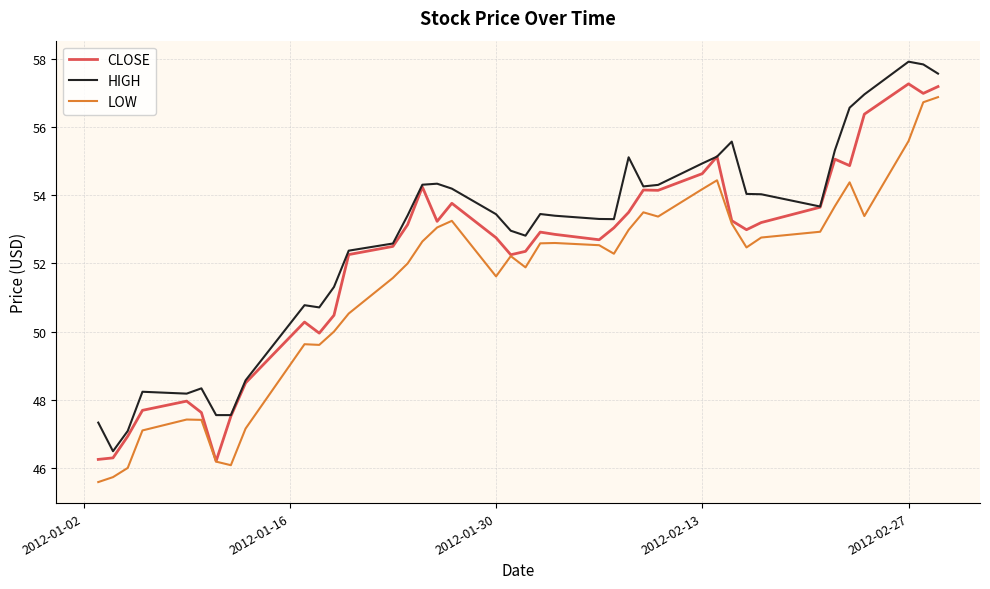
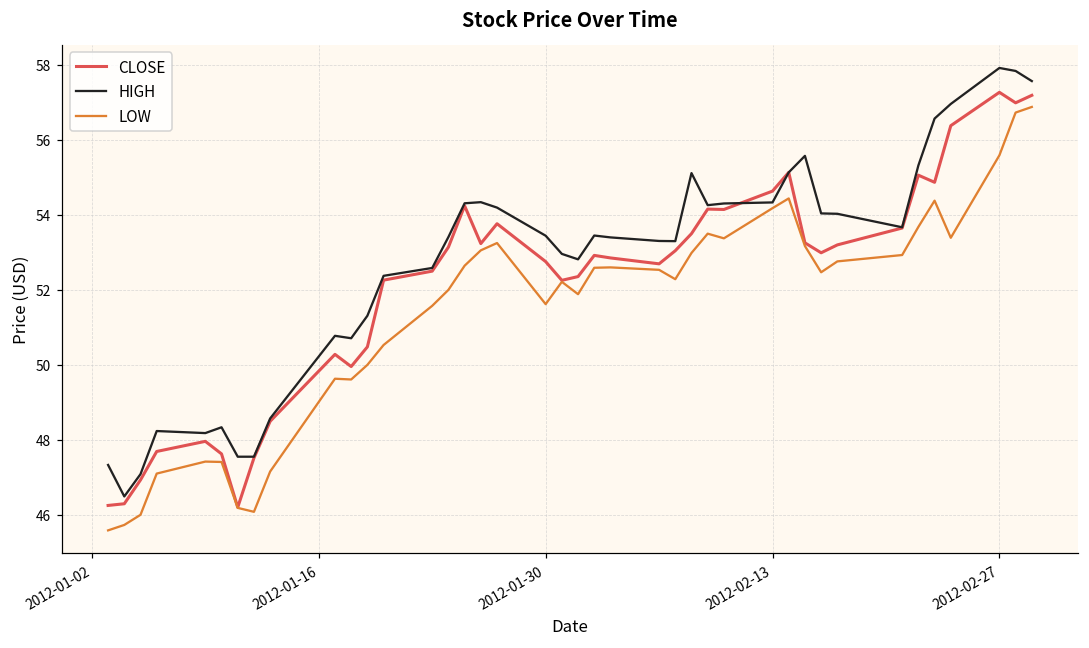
  {
    "HIGH": {
      "2012-01-30": 53.4,
-     "2012-02-13": 54.9,
+     "2012-02-13": 54.3,
      "2012-02-27": 57.9
    }
  }
